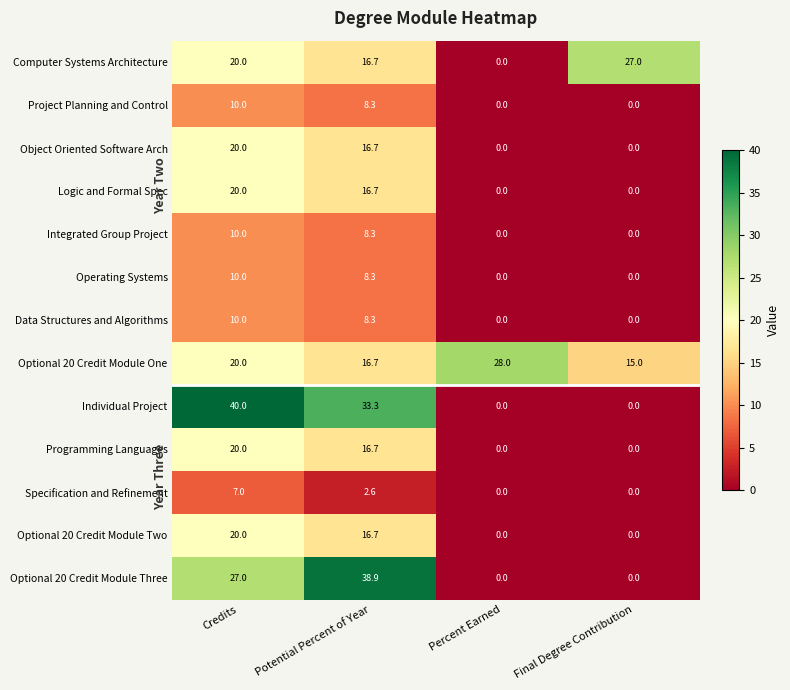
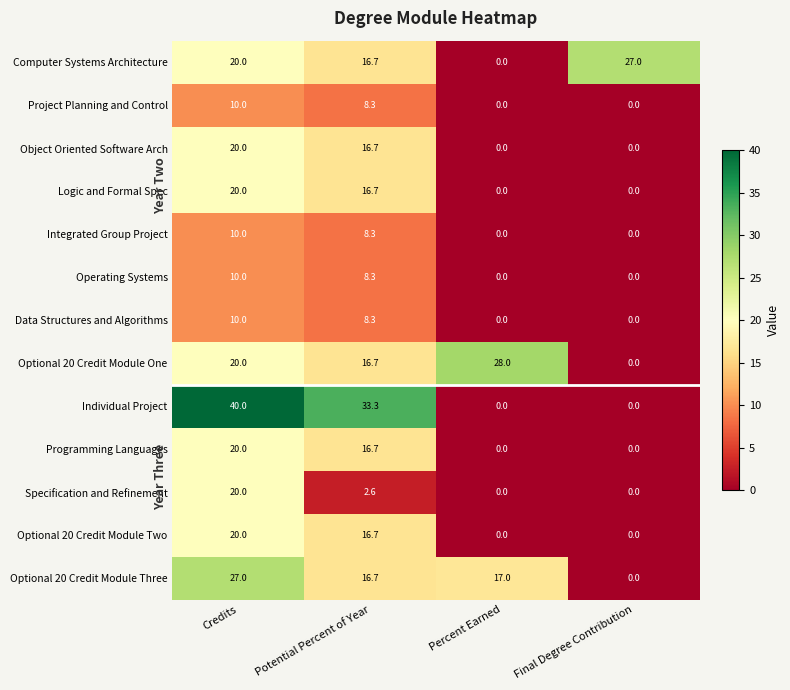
  {
    "Computer Systems Architecture": {
      "Credits": 20.0,
      "Potential Percent of Year": 16.7,
      "Percent Earned": 0.0,
      "Final Degree Contribution": 27.0
    },
    "Project Planning and Control": {
      "Credits": 10.0,
      "Potential Percent of Year": 8.3,
      "Percent Earned": 0.0,
      "Final Degree Contribution": 0.0
    },
    "Object Oriented Software Arch": {
      "Credits": 20.0,
      "Potential Percent of Year": 16.7,
      "Percent Earned": 0.0,
      "Final Degree Contribution": 0.0
    },
    "Logic and Formal Spec": {
      "Credits": 20.0,
      "Potential Percent of Year": 16.7,
      "Percent Earned": 0.0,
      "Final Degree Contribution": 0.0
    },
    "Integrated Group Project": {
      "Credits": 10.0,
      "Potential Percent of Year": 8.3,
      "Percent Earned": 0.0,
      "Final Degree Contribution": 0.0
    },
    "Operating Systems": {
      "Credits": 10.0,
      "Potential Percent of Year": 8.3,
      "Percent Earned": 0.0,
      "Final Degree Contribution": 0.0
    },
    "Data Structures and Algorithms": {
      "Credits": 10.0,
      "Potential Percent of Year": 8.3,
      "Percent Earned": 0.0,
      "Final Degree Contribution": 0.0
    },
    "Optional 20 Credit Module One": {
      "Credits": 20.0,
      "Potential Percent of Year": 16.7,
      "Percent Earned": 28.0,
-     "Final Degree Contribution": 15.0
+     "Final Degree Contribution": 0.0
    },
    "Individual Project": {
      "Credits": 40.0,
      "Potential Percent of Year": 33.3,
      "Percent Earned": 0.0,
      "Final Degree Contribution": 0.0
    },
    "Programming Languages": {
      "Credits": 20.0,
      "Potential Percent of Year": 16.7,
      "Percent Earned": 0.0,
      "Final Degree Contribution": 0.0
    },
    "Specification and Refinement": {
-     "Credits": 7.0,
+     "Credits": 20.0,
      "Potential Percent of Year": 2.6,
      "Percent Earned": 0.0,
      "Final Degree Contribution": 0.0
    },
    "Optional 20 Credit Module Two": {
      "Credits": 20.0,
      "Potential Percent of Year": 16.7,
      "Percent Earned": 0.0,
      "Final Degree Contribution": 0.0
    },
    "Optional 20 Credit Module Three": {
      "Credits": 27.0,
-     "Potential Percent of Year": 38.9,
-     "Percent Earned": 0.0,
+     "Potential Percent of Year": 16.7,
+     "Percent Earned": 17.0,
      "Final Degree Contribution": 0.0
    }
  }
